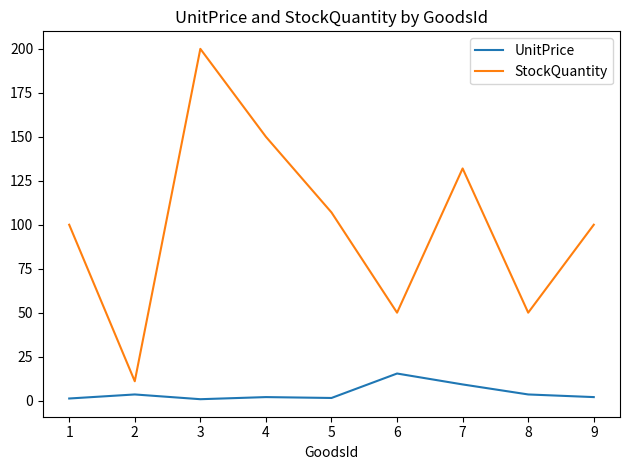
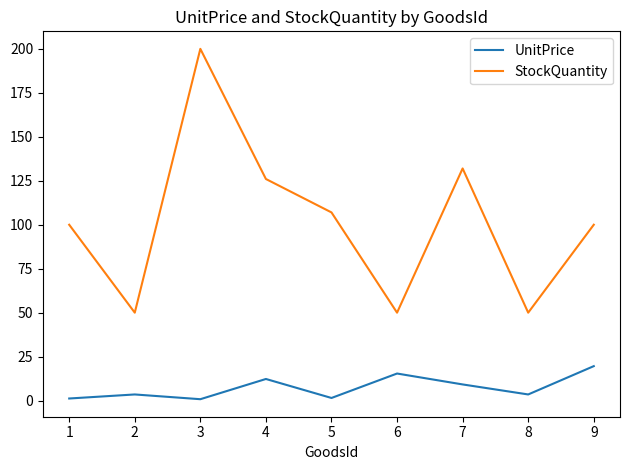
  {
    "UnitPrice": {
      "1": 1,
      "2": 4,
      "3": 1,
-     "4": 2,
+     "4": 12,
      "5": 2,
      "6": 15,
      "7": 9,
      "8": 4,
-     "9": 2
+     "9": 20
    },
    "StockQuantity": {
      "1": 100,
-     "2": 11,
+     "2": 50,
      "3": 200,
-     "4": 150,
+     "4": 126,
      "5": 107,
      "6": 50,
      "7": 132,
      "8": 50,
      "9": 100
    }
  }
